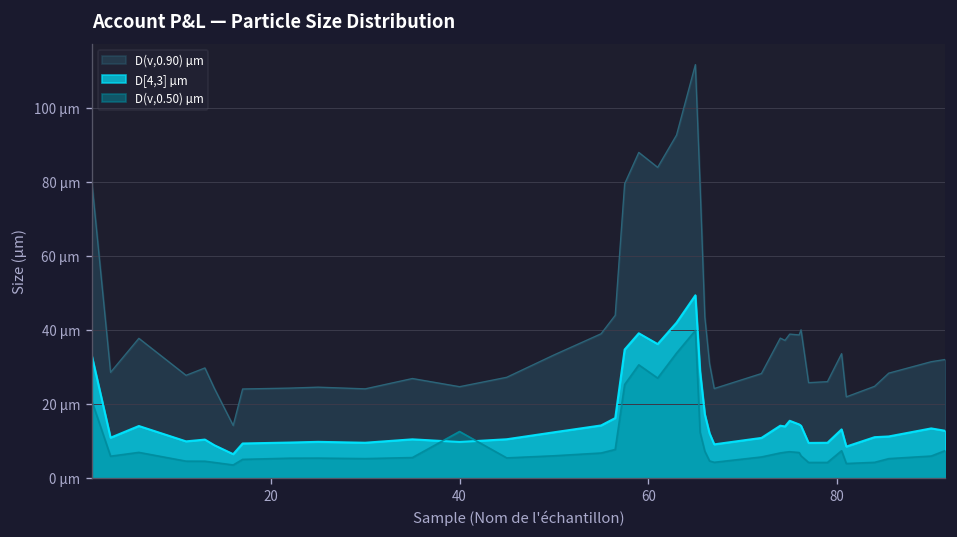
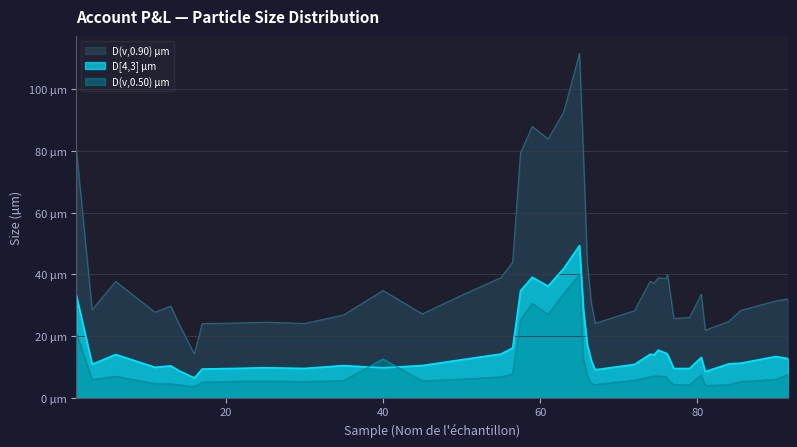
  {
    "D(v,0.90) µm": {
-     "40": "25 µm"
+     "40": "35 µm"
    },
    "D[4,3] µm": {
      "40": "10 µm"
    },
    "D(v,0.50) µm": {
      "40": "13 µm"
    }
  }
